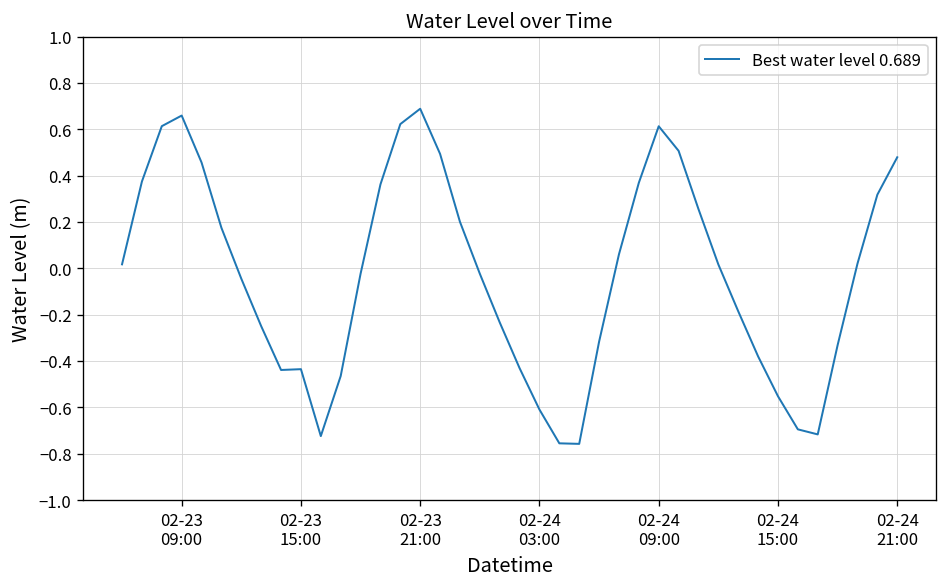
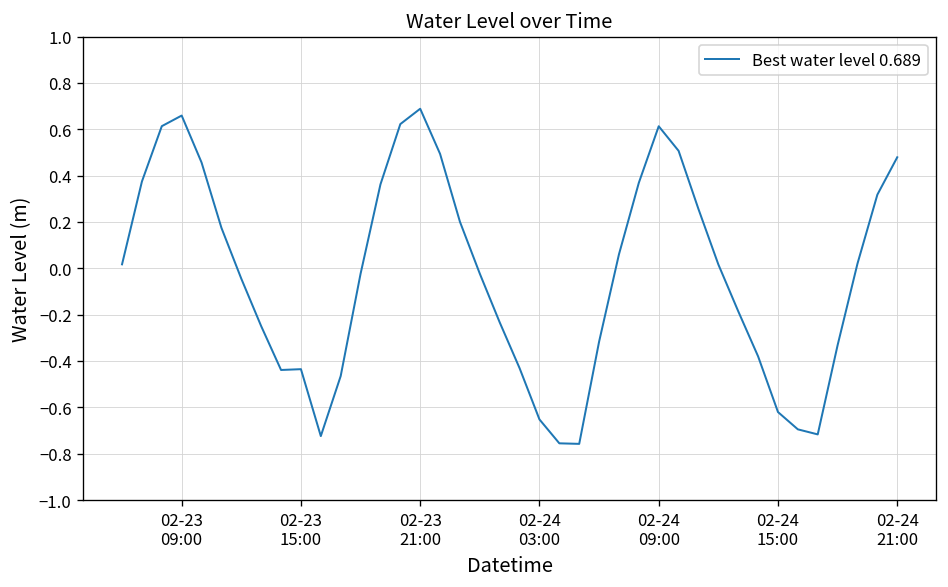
  {
    "02-23 09:00": 0.66,
    "02-23 15:00": -0.44,
    "02-23 21:00": 0.69,
-   "02-24 03:00": -0.61,
+   "02-24 03:00": -0.65,
    "02-24 09:00": 0.61,
-   "02-24 15:00": -0.55,
+   "02-24 15:00": -0.62,
    "02-24 21:00": 0.48
  }
